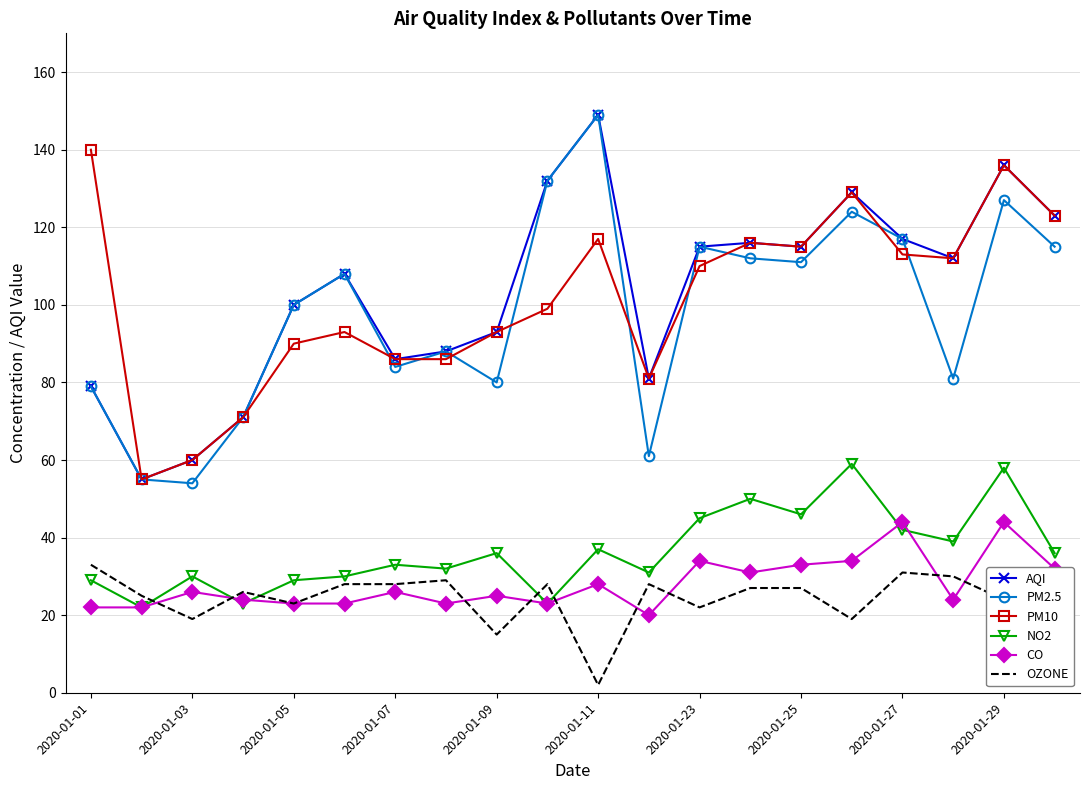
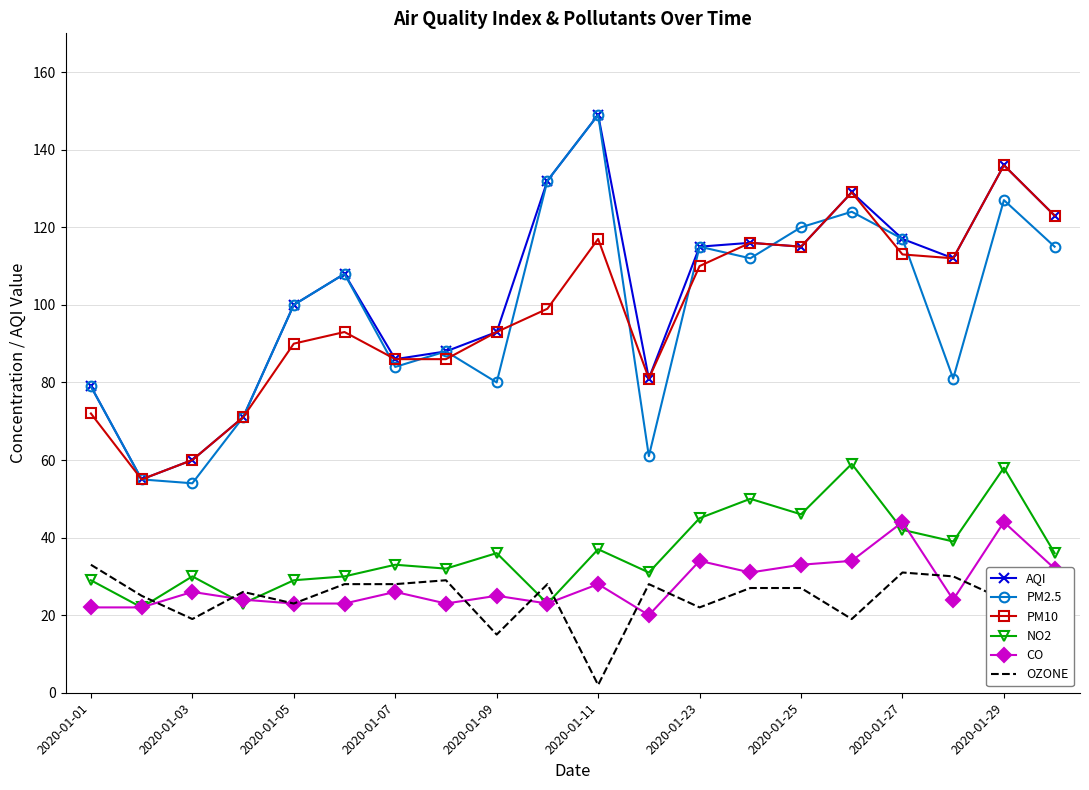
  {
    "PM2.5": {
      "2020-01-03": 54,
      "2020-01-07": 84,
      "2020-01-09": 80,
-     "2020-01-25": 111,
+     "2020-01-25": 120,
      "2020-01-29": 127
    },
    "PM10": {
-     "2020-01-01": 140,
+     "2020-01-01": 72,
      "2020-01-05": 90,
      "2020-01-11": 117,
      "2020-01-23": 110,
      "2020-01-27": 113
    },
    "NO2": {
      "2020-01-01": 29,
      "2020-01-03": 30,
      "2020-01-05": 29,
      "2020-01-07": 33,
      "2020-01-09": 36,
      "2020-01-11": 37,
      "2020-01-23": 45,
      "2020-01-25": 46,
      "2020-01-27": 42,
      "2020-01-29": 58
    },
    "CO": {
      "2020-01-01": 22,
      "2020-01-03": 26,
      "2020-01-07": 26,
      "2020-01-09": 25,
      "2020-01-11": 28,
      "2020-01-23": 34,
      "2020-01-25": 33,
      "2020-01-27": 44,
      "2020-01-29": 44
    },
    "OZONE": {
      "2020-01-01": 33,
      "2020-01-03": 19,
      "2020-01-07": 28,
      "2020-01-09": 15,
      "2020-01-11": 2,
      "2020-01-23": 22,
      "2020-01-25": 27,
      "2020-01-27": 31
    }
  }
